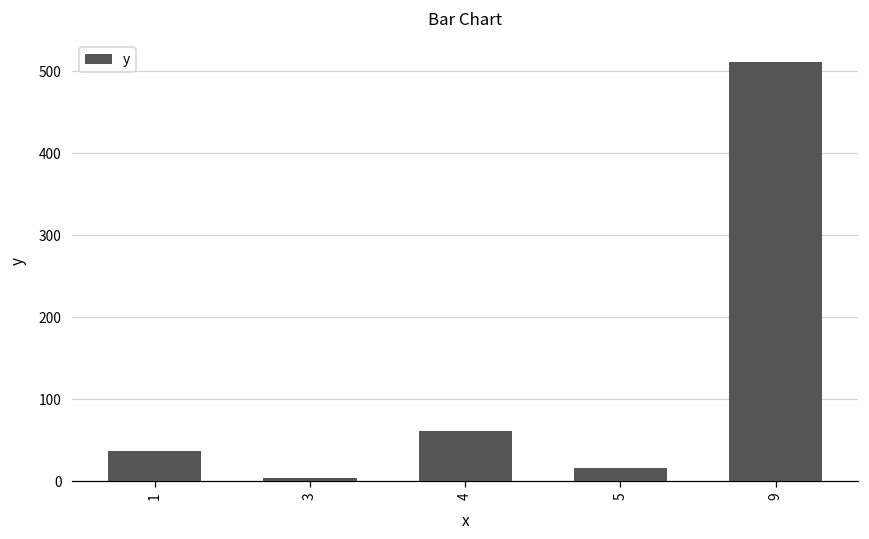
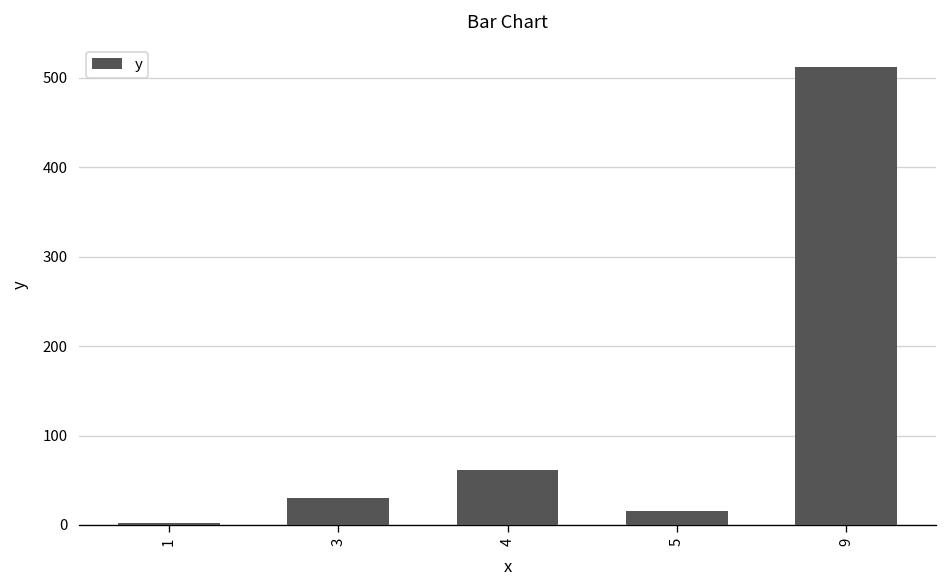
  {
-   "1": 40,
-   "3": 0,
+   "1": 0,
+   "3": 30,
    "4": 60,
    "5": 20,
    "9": 510
  }
